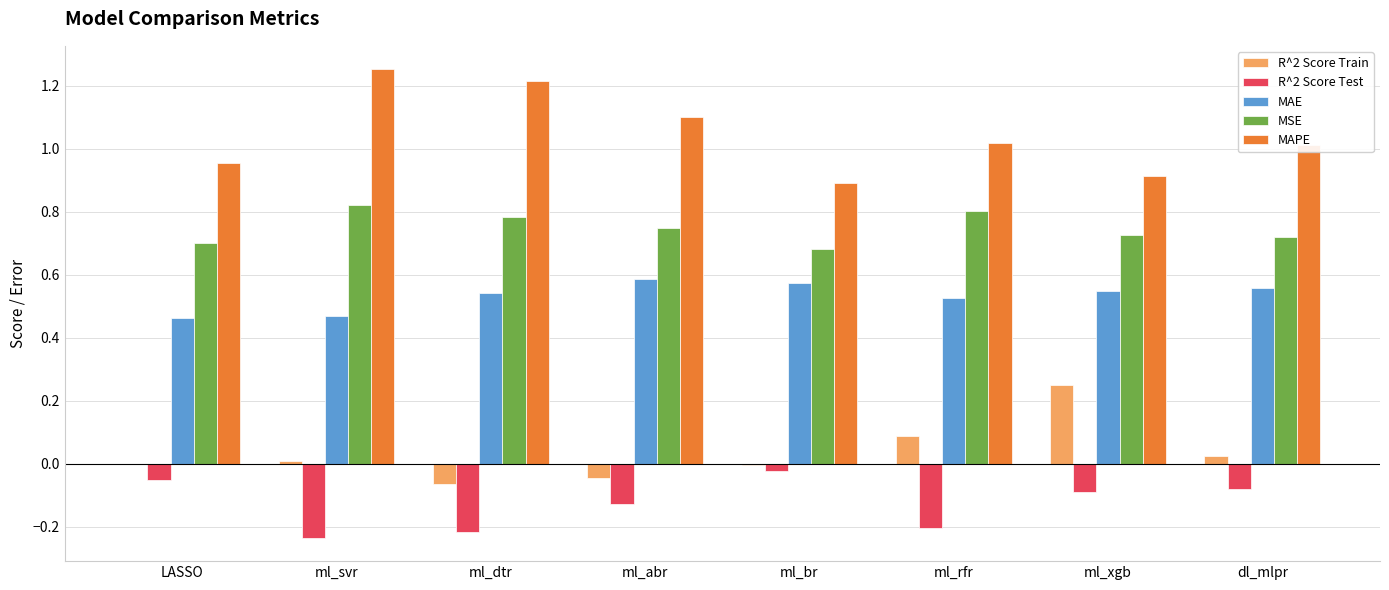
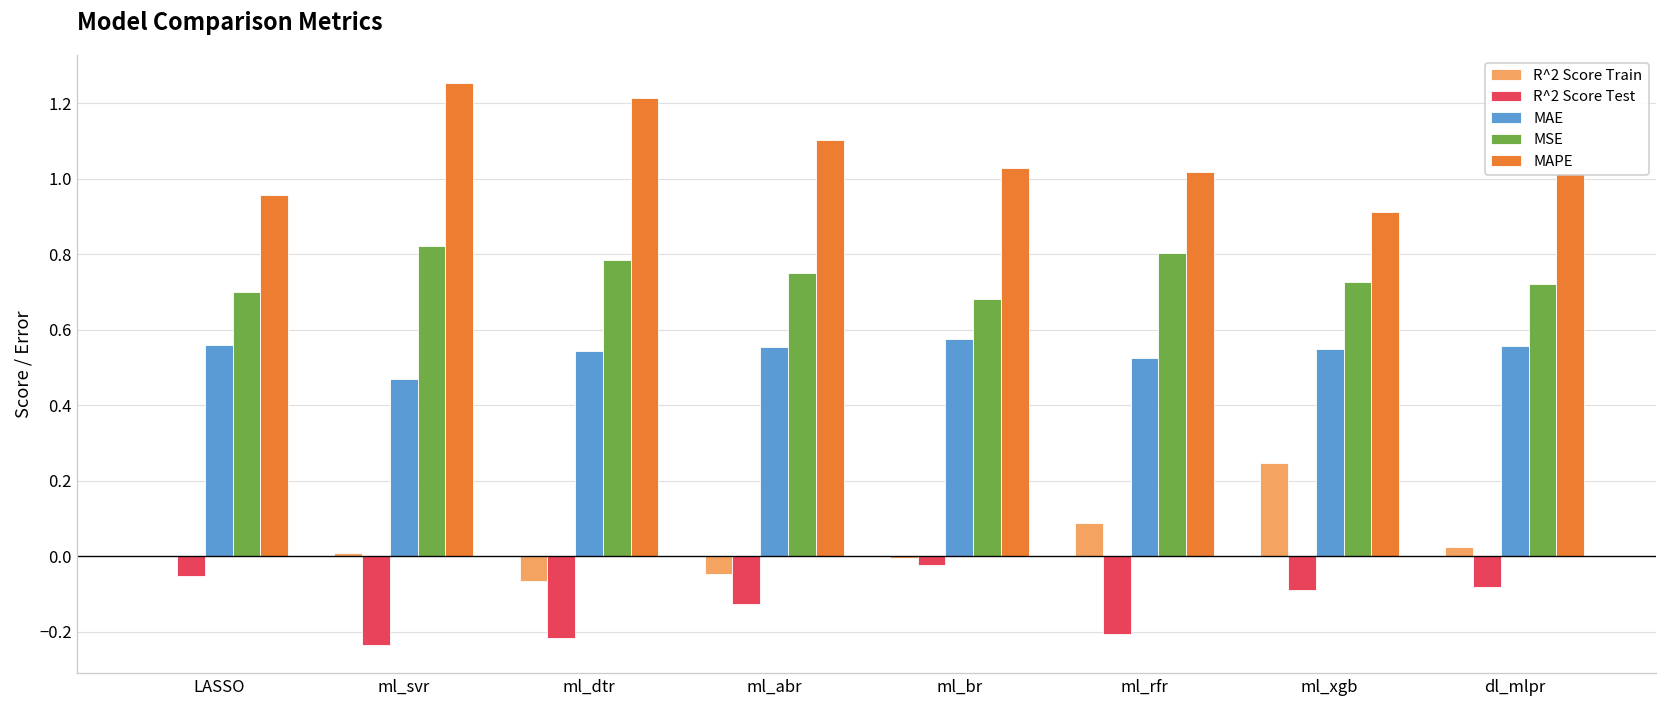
  {
    "R^2 Score Train": {
      "LASSO": 0.00,
      "ml_svr": 0.01,
      "ml_dtr": -0.06,
      "ml_abr": -0.05,
      "ml_rfr": 0.09,
      "ml_xgb": 0.25,
      "dl_mlpr": 0.02
    },
    "R^2 Score Test": {
      "LASSO": -0.05,
      "ml_svr": -0.24,
      "ml_dtr": -0.22,
      "ml_abr": -0.13,
      "ml_br": -0.02,
      "ml_rfr": -0.21,
      "ml_xgb": -0.09,
      "dl_mlpr": -0.08
    },
    "MAE": {
-     "LASSO": 0.46,
+     "LASSO": 0.56,
      "ml_svr": 0.47,
      "ml_dtr": 0.54,
-     "ml_abr": 0.59,
+     "ml_abr": 0.55,
      "ml_br": 0.57,
      "ml_rfr": 0.53,
      "ml_xgb": 0.55,
      "dl_mlpr": 0.56
    },
    "MSE": {
      "LASSO": 0.70,
      "ml_svr": 0.82,
      "ml_dtr": 0.78,
      "ml_abr": 0.75,
      "ml_br": 0.68,
      "ml_rfr": 0.80,
      "ml_xgb": 0.73,
      "dl_mlpr": 0.72
    },
    "MAPE": {
      "LASSO": 0.96,
      "ml_svr": 1.25,
      "ml_dtr": 1.21,
      "ml_abr": 1.10,
-     "ml_br": 0.89,
+     "ml_br": 1.03,
      "ml_rfr": 1.02,
      "ml_xgb": 0.91
    }
  }
